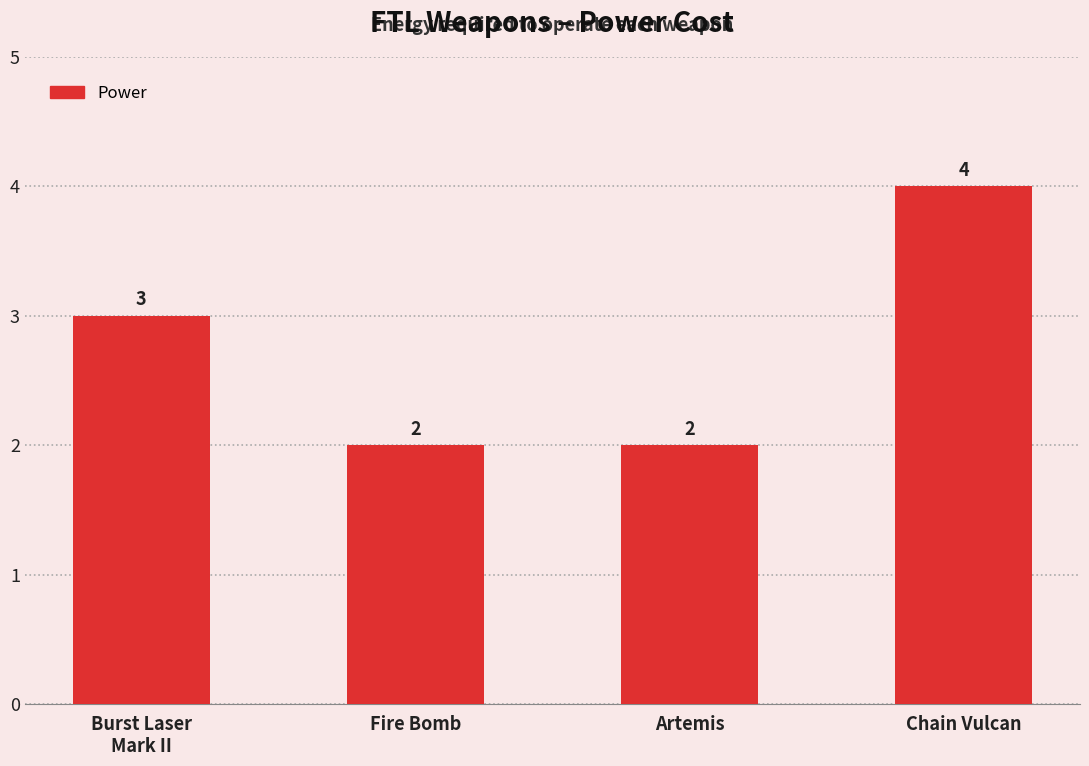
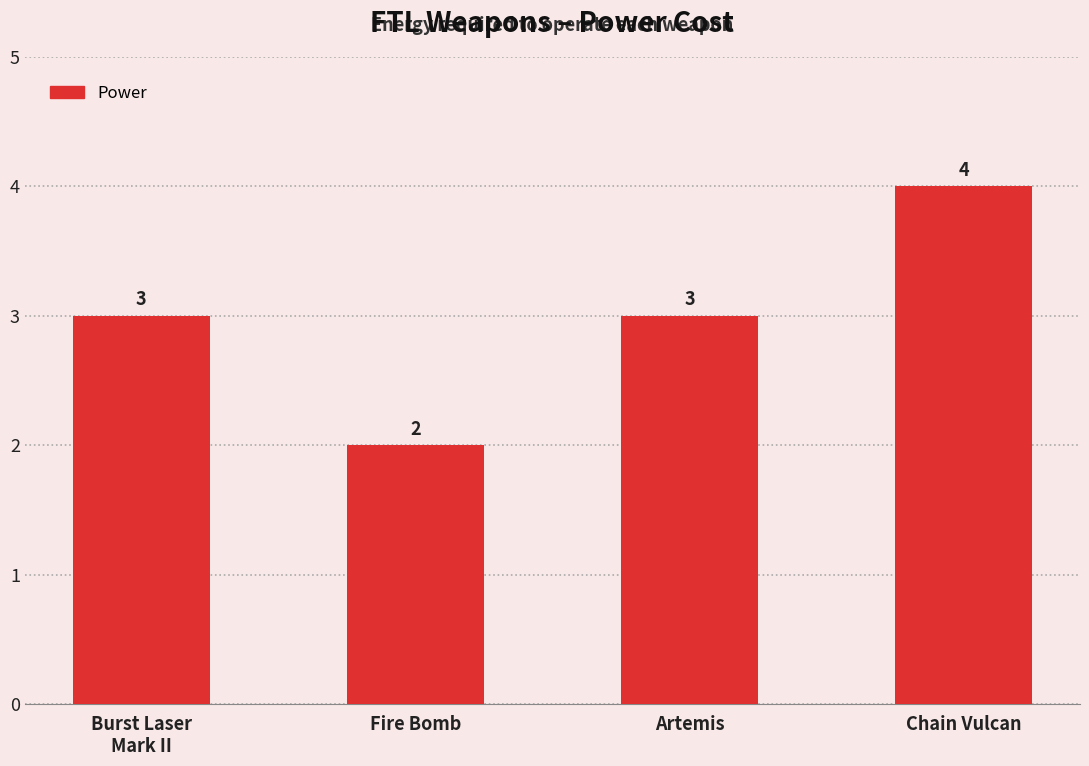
  {
    "Burst Laser Mark II": 3,
    "Fire Bomb": 2,
-   "Artemis": 2,
+   "Artemis": 3,
    "Chain Vulcan": 4
  }
